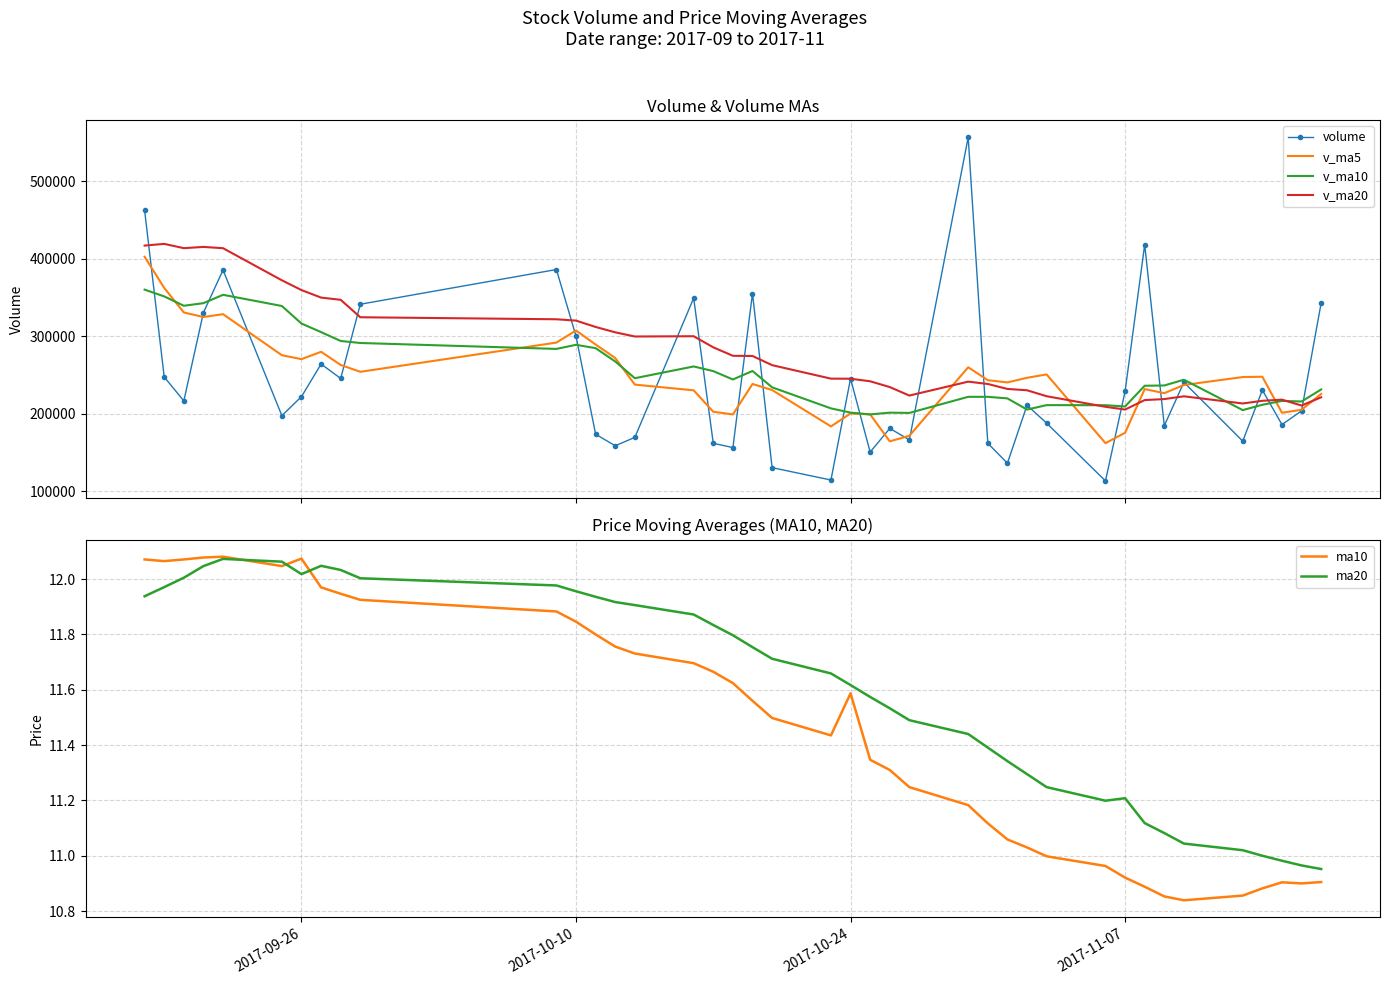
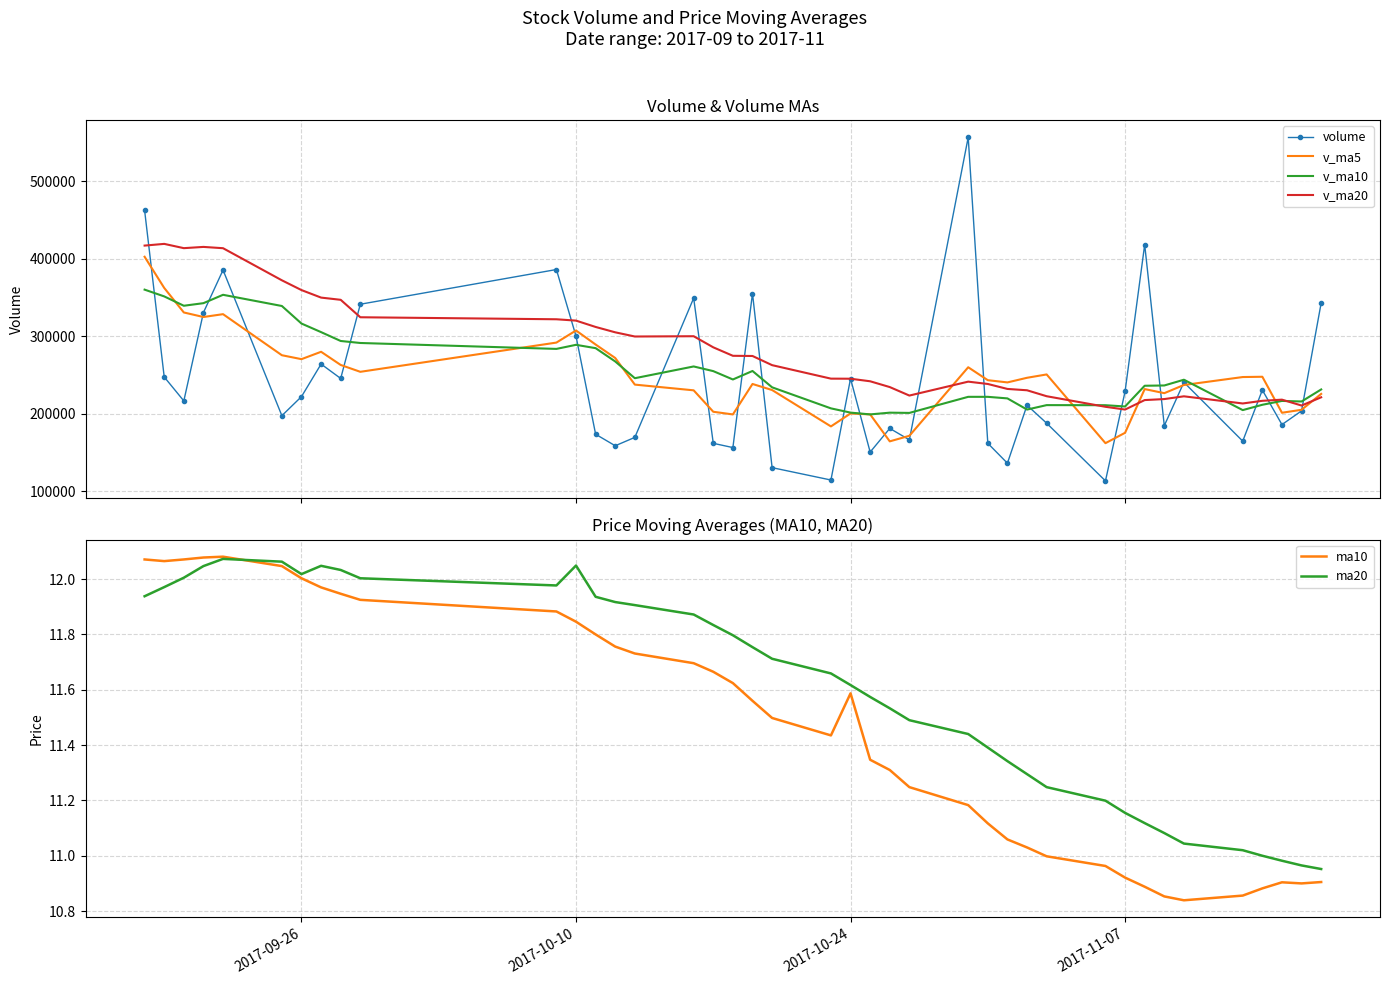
  {
    "Price Moving Averages (MA10, MA20)": {
      "ma10": {
-       "2017-09-26": 12.07,
+       "2017-09-26": 12.00,
        "2017-10-10": 11.85,
        "2017-10-24": 11.59,
        "2017-11-07": 10.92
      },
      "ma20": {
        "2017-09-26": 12.02,
-       "2017-10-10": 11.96,
+       "2017-10-10": 12.05,
        "2017-10-24": 11.62,
-       "2017-11-07": 11.21
+       "2017-11-07": 11.16
      }
    }
  }
